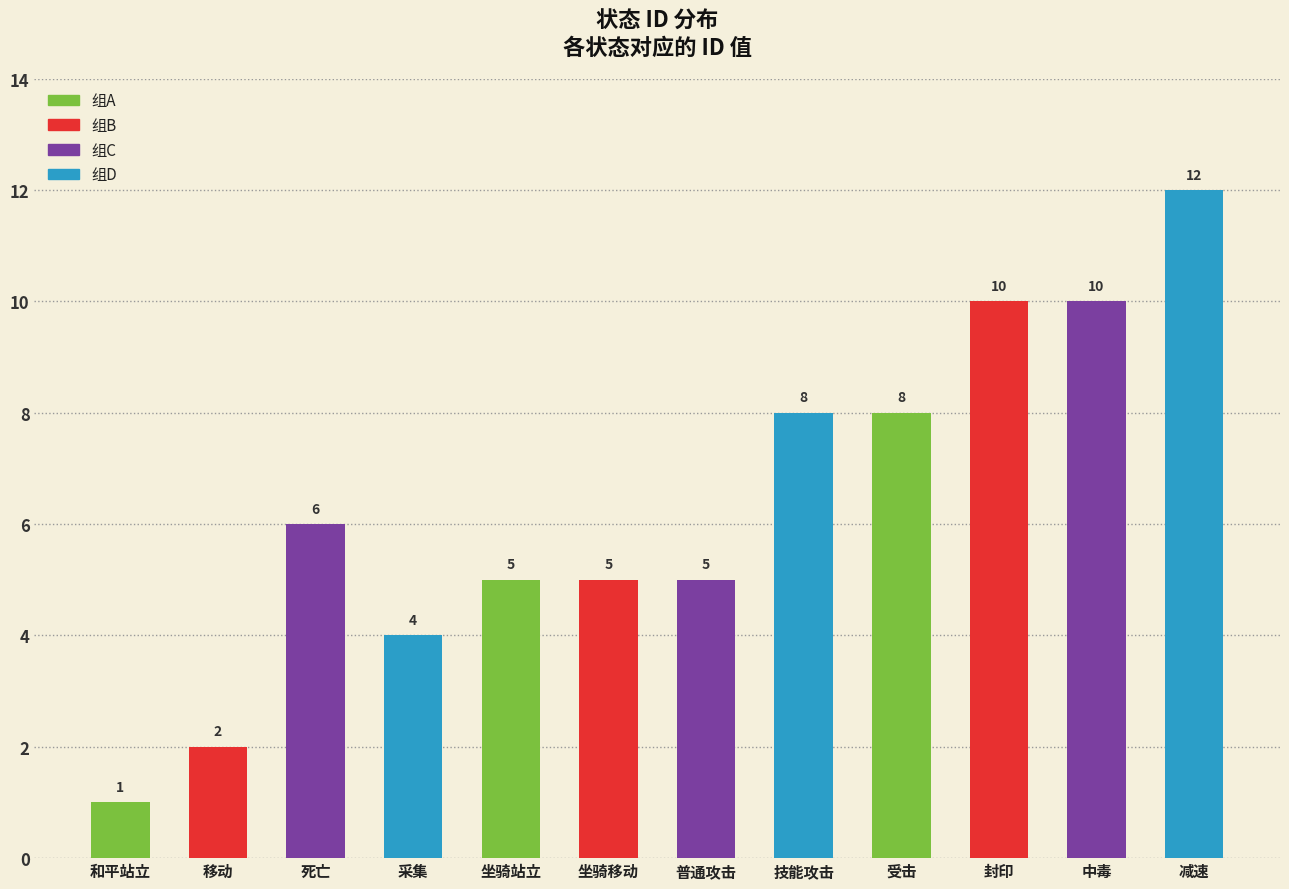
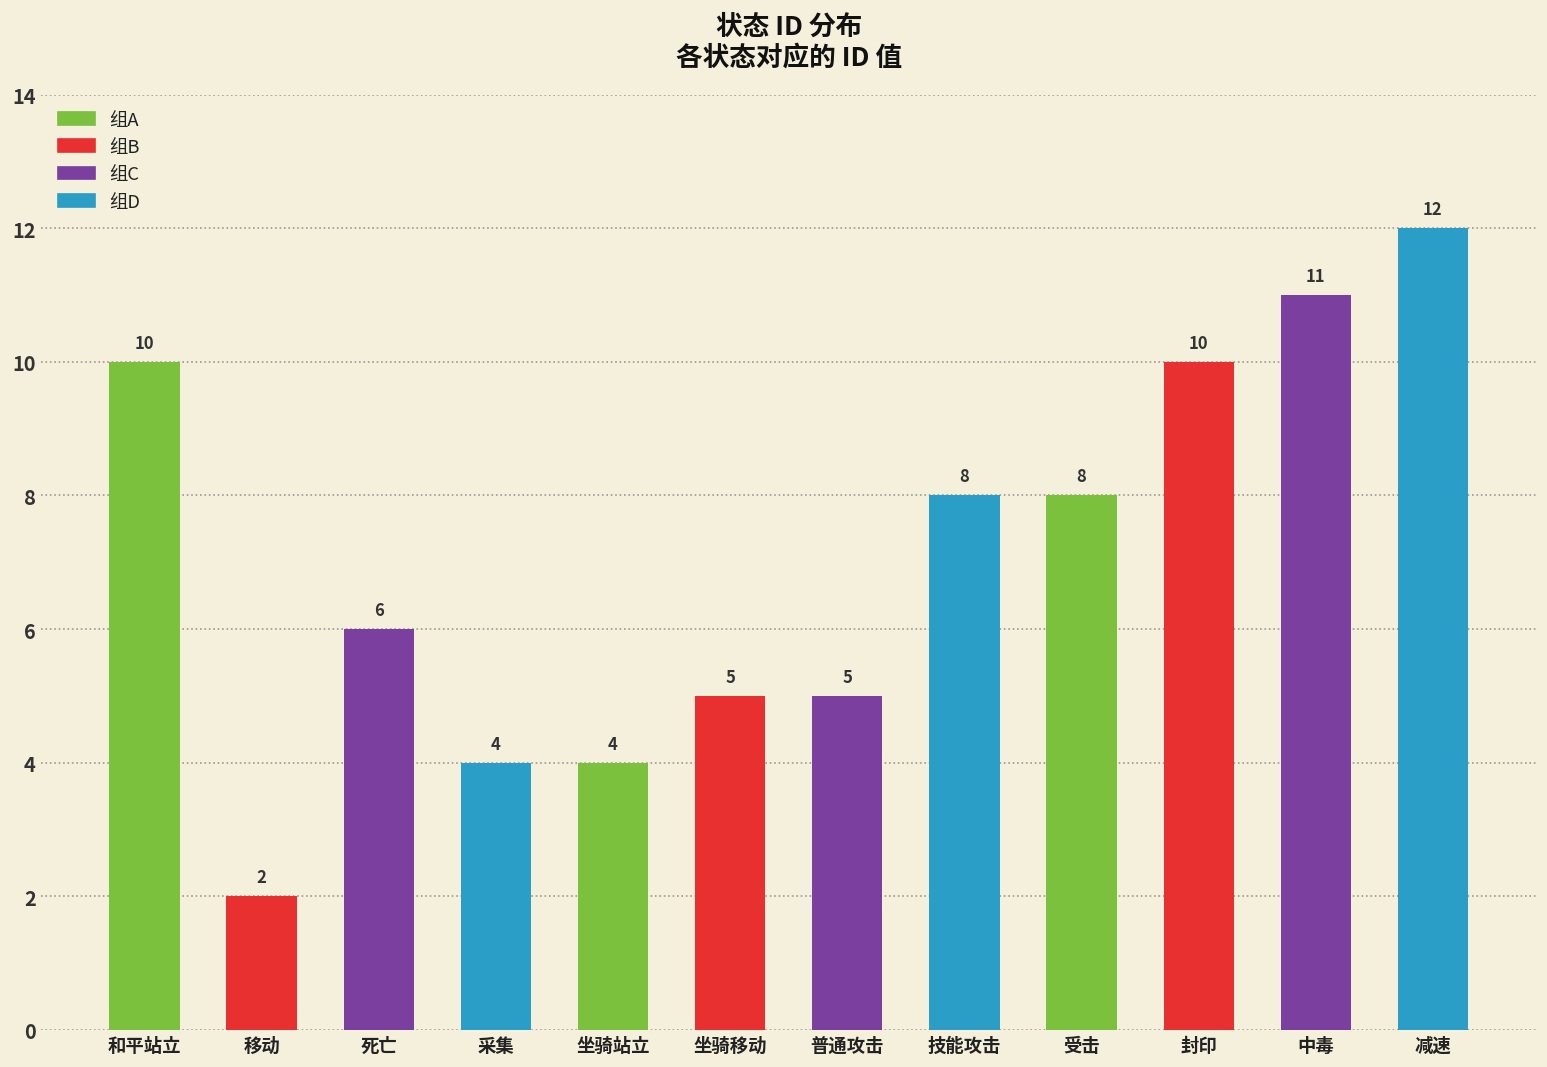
  {
-   "和平站立": 1,
+   "和平站立": 10,
    "移动": 2,
    "死亡": 6,
    "采集": 4,
-   "坐骑站立": 5,
+   "坐骑站立": 4,
    "坐骑移动": 5,
    "普通攻击": 5,
    "技能攻击": 8,
    "受击": 8,
    "封印": 10,
-   "中毒": 10,
+   "中毒": 11,
    "减速": 12
  }
